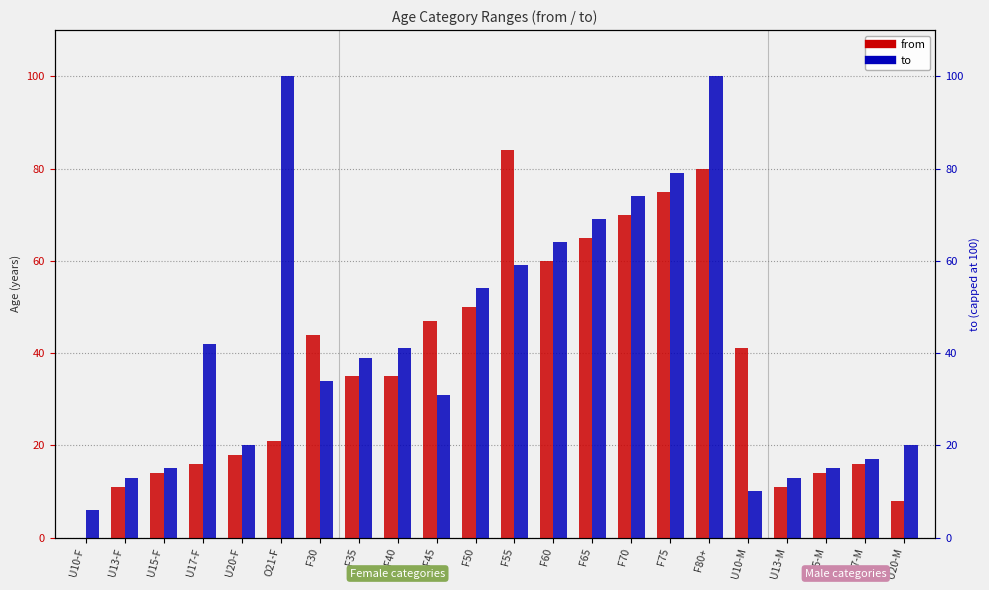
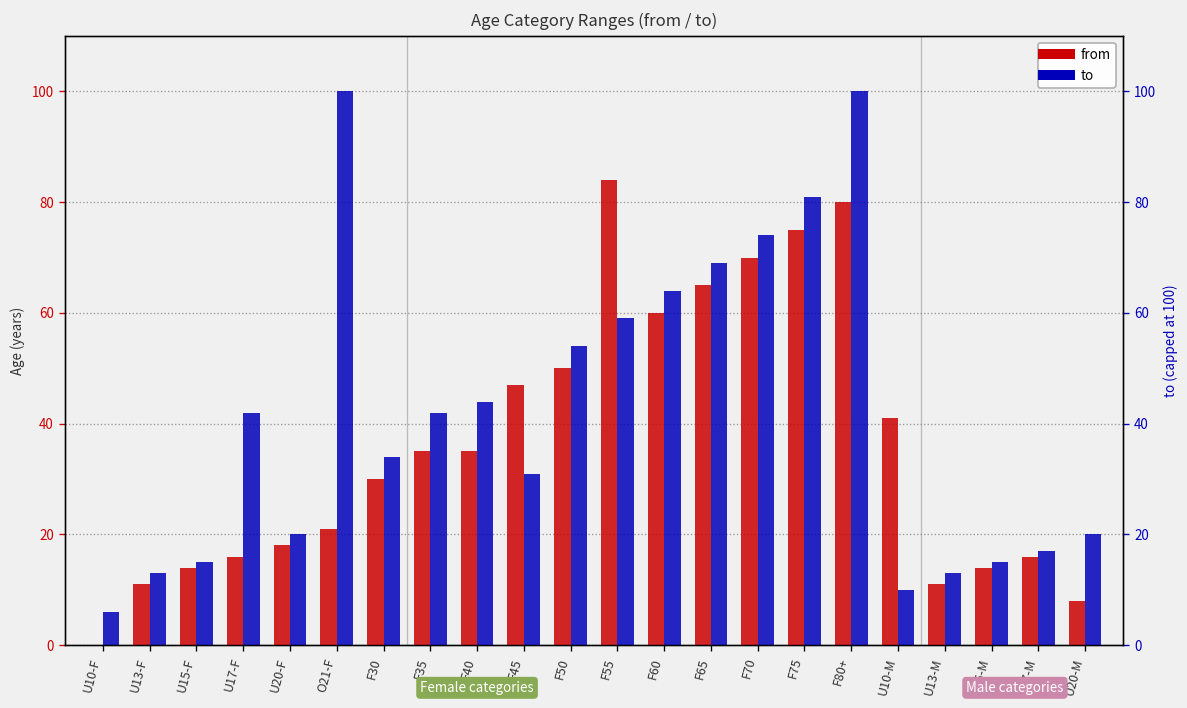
  {
    "from": {
      "U10-F": 0,
      "U13-F": 11,
      "U15-F": 14,
      "U17-F": 16,
      "U20-F": 18,
      "O21-F": 21,
-     "F30": 44,
+     "F30": 30,
      "F35": 35,
      "F40": 35,
      "F45": 47,
      "F50": 50,
      "F55": 84,
      "F60": 60,
      "F65": 65,
      "F70": 70,
      "F75": 75,
      "F80+": 80,
      "U10-M": 41,
      "U13-M": 11,
      "U15-M": 14,
      "U17-M": 16,
      "U20-M": 8
    },
    "to": {
      "U10-F": 6,
      "U13-F": 13,
      "U15-F": 15,
      "U17-F": 42,
      "U20-F": 20,
      "O21-F": 100,
      "F30": 34,
-     "F35": 39,
-     "F40": 41,
+     "F35": 42,
+     "F40": 44,
      "F45": 31,
      "F50": 54,
      "F55": 59,
      "F60": 64,
      "F65": 69,
      "F70": 74,
-     "F75": 79,
+     "F75": 81,
      "F80+": 100,
      "U10-M": 10,
      "U13-M": 13,
      "U15-M": 15,
      "U17-M": 17,
      "U20-M": 20
    }
  }
